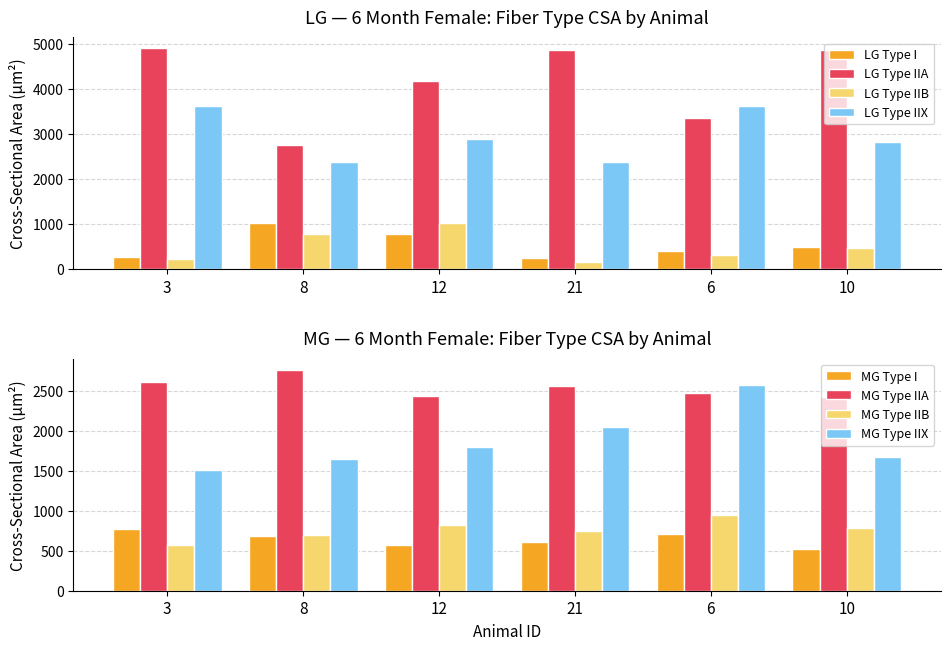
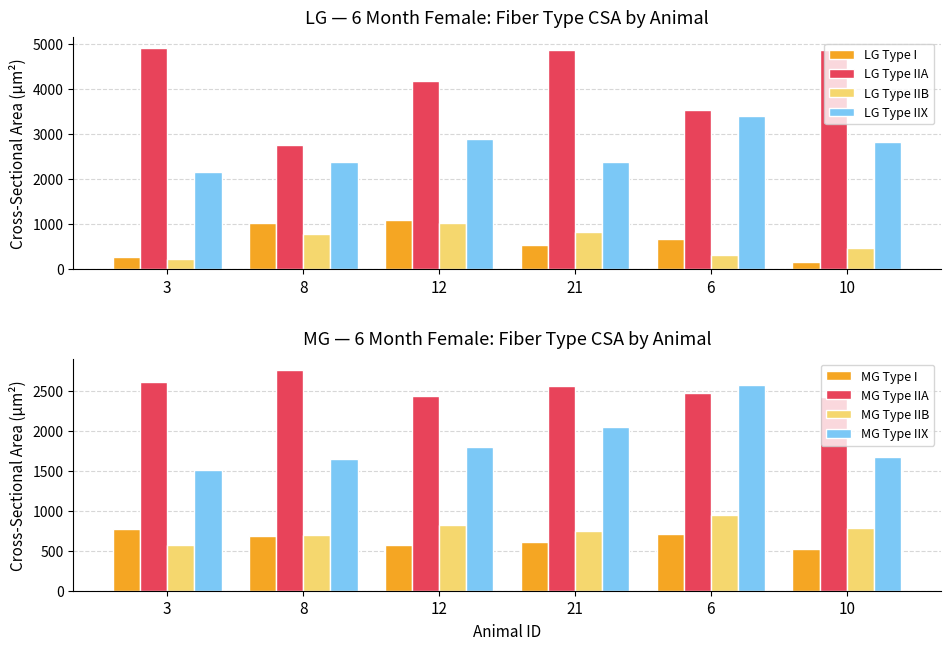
  {
    "LG — 6 Month Female: Fiber Type CSA by Animal": {
      "LG Type I": {
        "3": 300,
        "8": 1000,
-       "12": 800,
-       "21": 300,
-       "6": 400,
-       "10": 500
+       "12": 1100,
+       "21": 500,
+       "6": 700,
+       "10": 200
      },
      "LG Type IIA": {
        "3": 4900,
        "8": 2800,
        "12": 4200,
        "21": 4900,
-       "6": 3400
+       "6": 3500
      },
      "LG Type IIB": {
        "3": 200,
        "8": 800,
        "12": 1000,
-       "21": 200,
+       "21": 800,
        "6": 300,
        "10": 500
      },
      "LG Type IIX": {
-       "3": 3600,
+       "3": 2200,
        "8": 2400,
        "12": 2900,
        "21": 2400,
-       "6": 3600,
+       "6": 3400,
        "10": 2800
      }
    },
    "MG — 6 Month Female: Fiber Type CSA by Animal": {
      "MG Type I": {
        "3": 800,
        "8": 700,
        "12": 600,
        "21": 600,
        "6": 700,
        "10": 500
      },
      "MG Type IIA": {
        "3": 2600,
        "8": 2800,
        "12": 2400,
        "21": 2600,
        "6": 2500
      },
      "MG Type IIB": {
        "3": 600,
        "8": 700,
        "12": 800,
        "21": 700,
        "6": 900,
        "10": 800
      },
      "MG Type IIX": {
        "3": 1500,
        "8": 1600,
        "12": 1800,
        "21": 2100,
        "6": 2600,
        "10": 1700
      }
    }
  }
